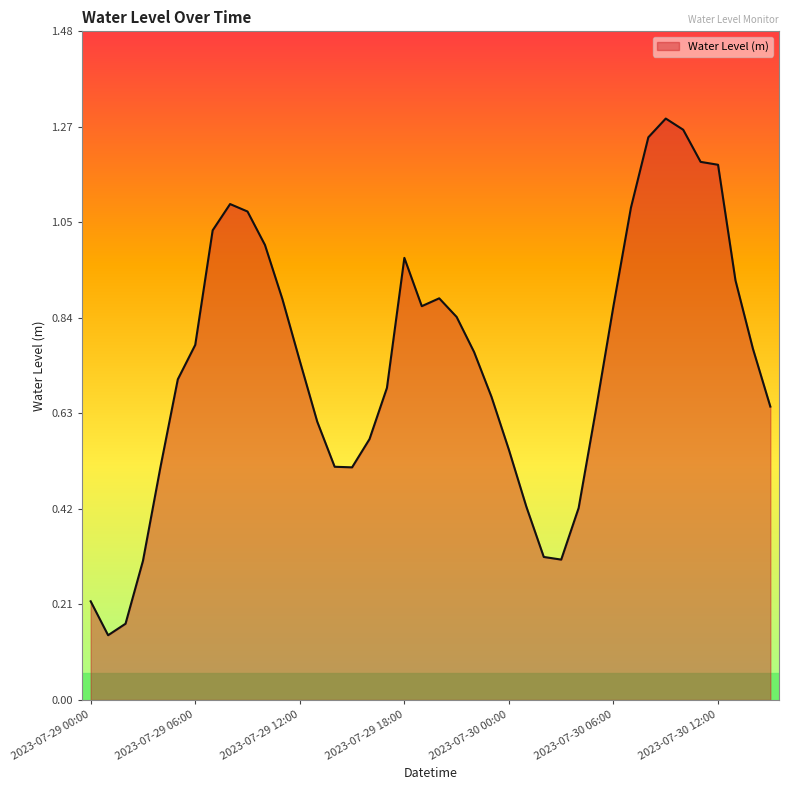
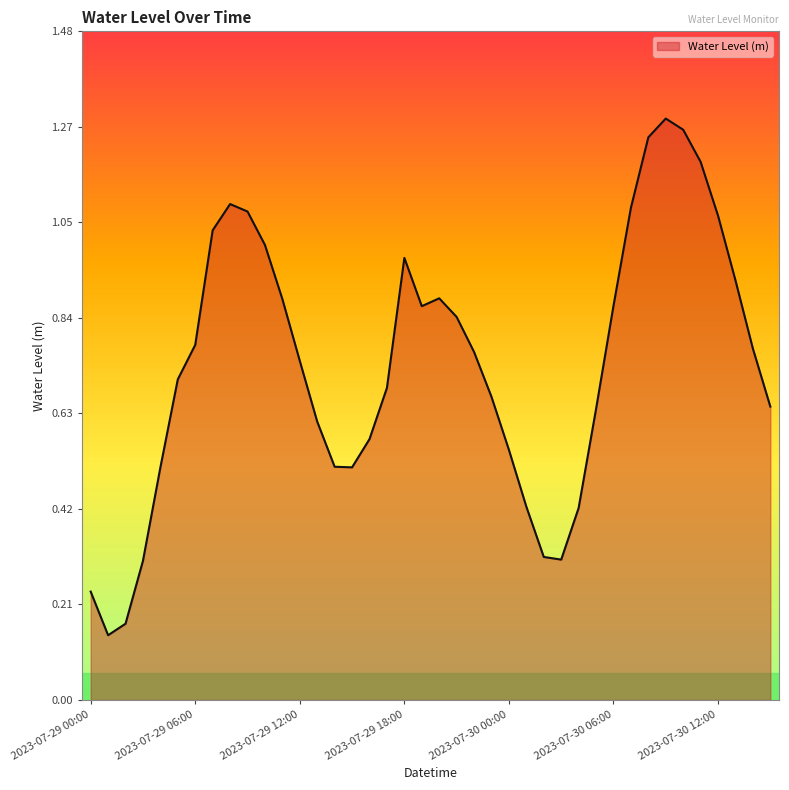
  {
-   "2023-07-29 00:00": 0.22,
+   "2023-07-29 00:00": 0.24,
    "2023-07-29 06:00": 0.78,
    "2023-07-29 12:00": 0.75,
    "2023-07-29 18:00": 0.98,
    "2023-07-30 00:00": 0.55,
    "2023-07-30 06:00": 0.87,
-   "2023-07-30 12:00": 1.18
+   "2023-07-30 12:00": 1.07
  }
